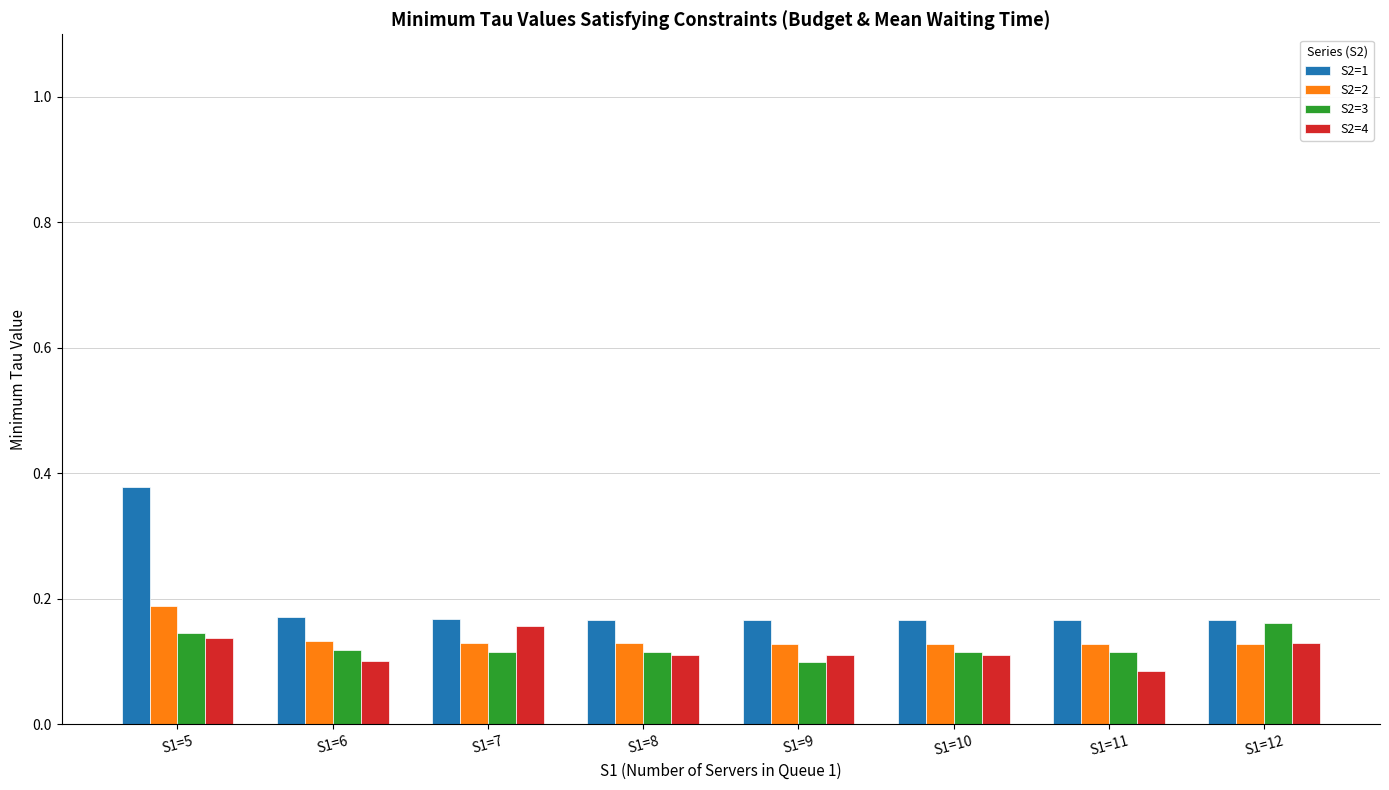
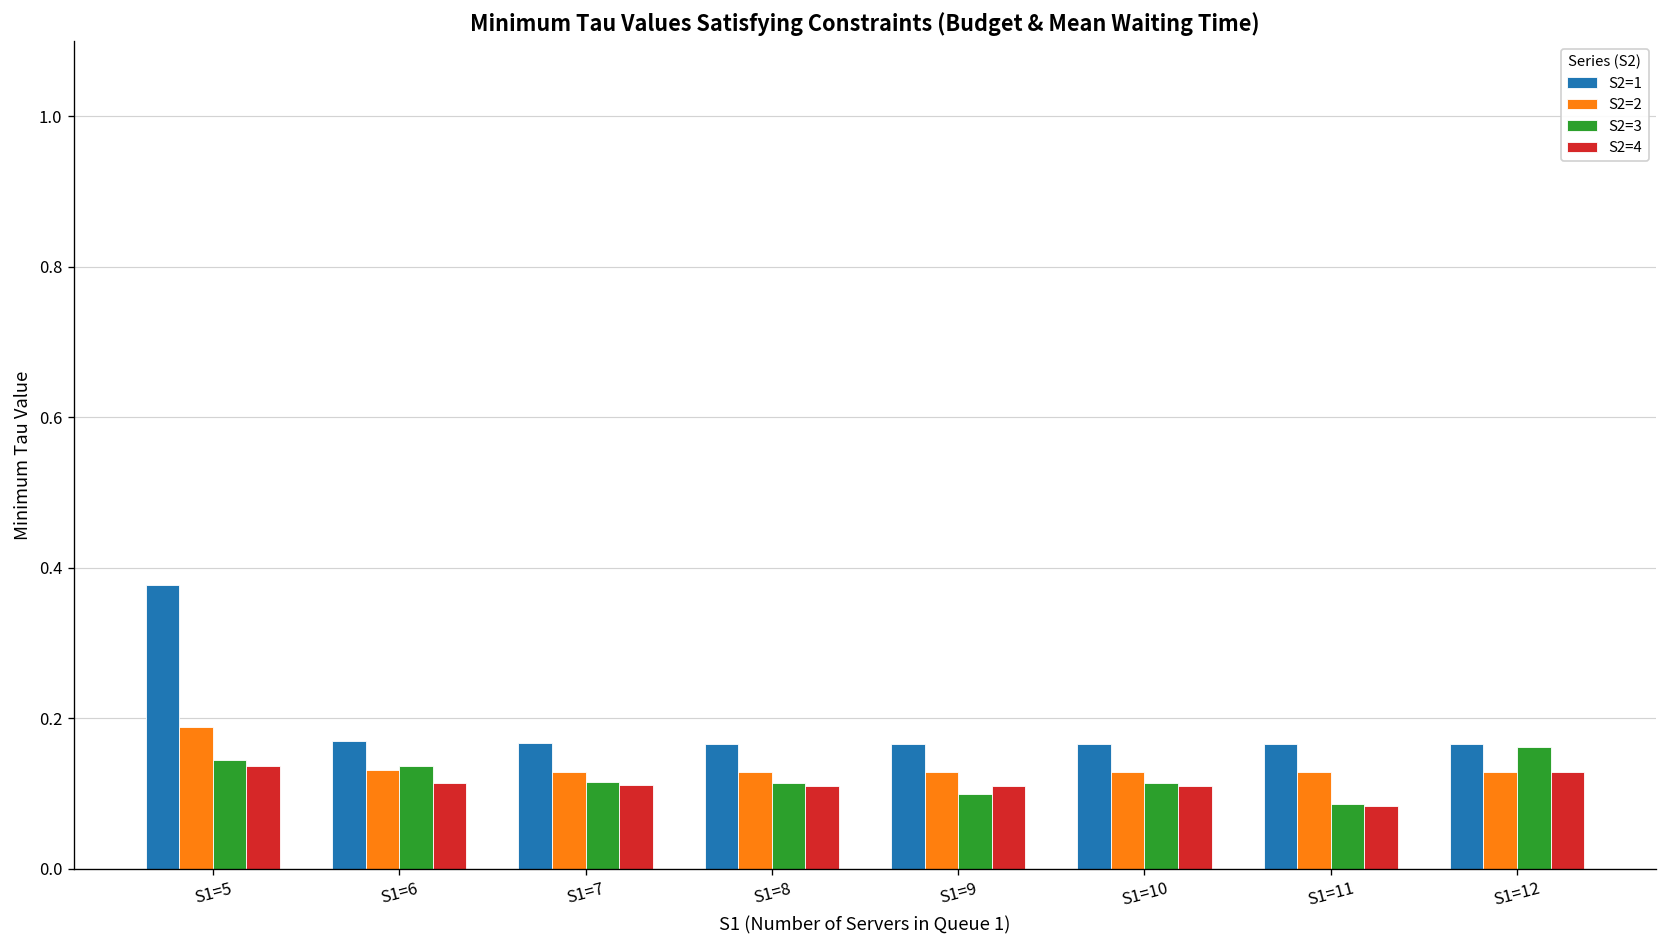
  {
    "S2=1": {
      "S1=5": 0.38,
      "S1=6": 0.17,
      "S1=7": 0.17,
      "S1=8": 0.17,
      "S1=9": 0.17,
      "S1=10": 0.17,
      "S1=11": 0.17,
      "S1=12": 0.17
    },
    "S2=2": {
      "S1=5": 0.19,
      "S1=6": 0.13,
      "S1=7": 0.13,
      "S1=8": 0.13,
      "S1=9": 0.13,
      "S1=10": 0.13,
      "S1=11": 0.13,
      "S1=12": 0.13
    },
    "S2=3": {
      "S1=5": 0.14,
-     "S1=6": 0.12,
+     "S1=6": 0.14,
      "S1=7": 0.12,
      "S1=8": 0.11,
      "S1=9": 0.10,
      "S1=10": 0.11,
-     "S1=11": 0.11,
+     "S1=11": 0.09,
      "S1=12": 0.16
    },
    "S2=4": {
      "S1=5": 0.14,
-     "S1=6": 0.10,
-     "S1=7": 0.16,
+     "S1=6": 0.11,
+     "S1=7": 0.11,
      "S1=8": 0.11,
      "S1=9": 0.11,
      "S1=10": 0.11,
      "S1=11": 0.08,
      "S1=12": 0.13
    }
  }
